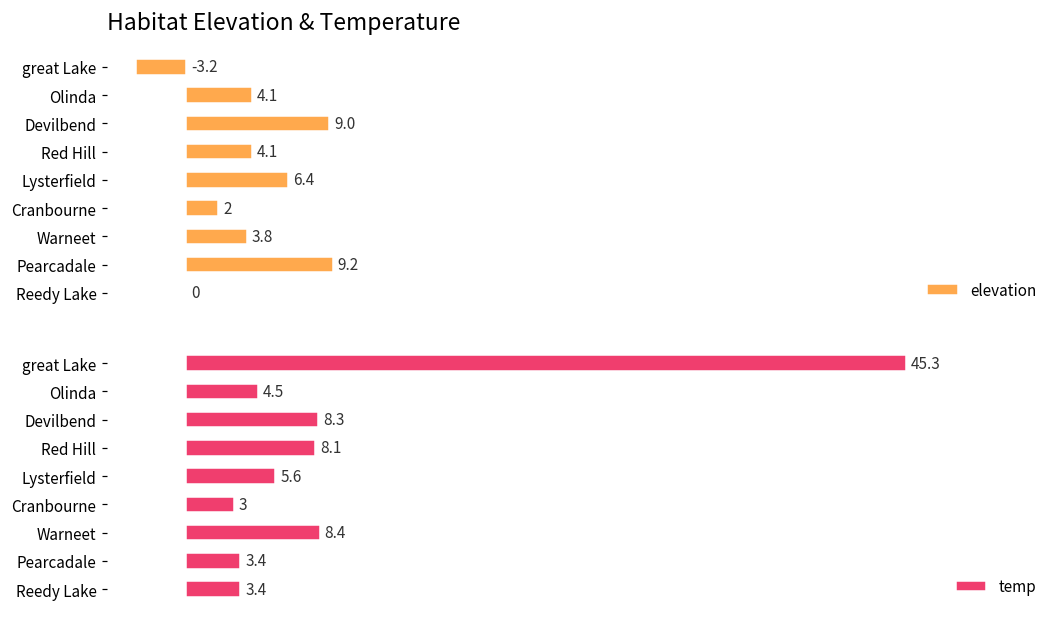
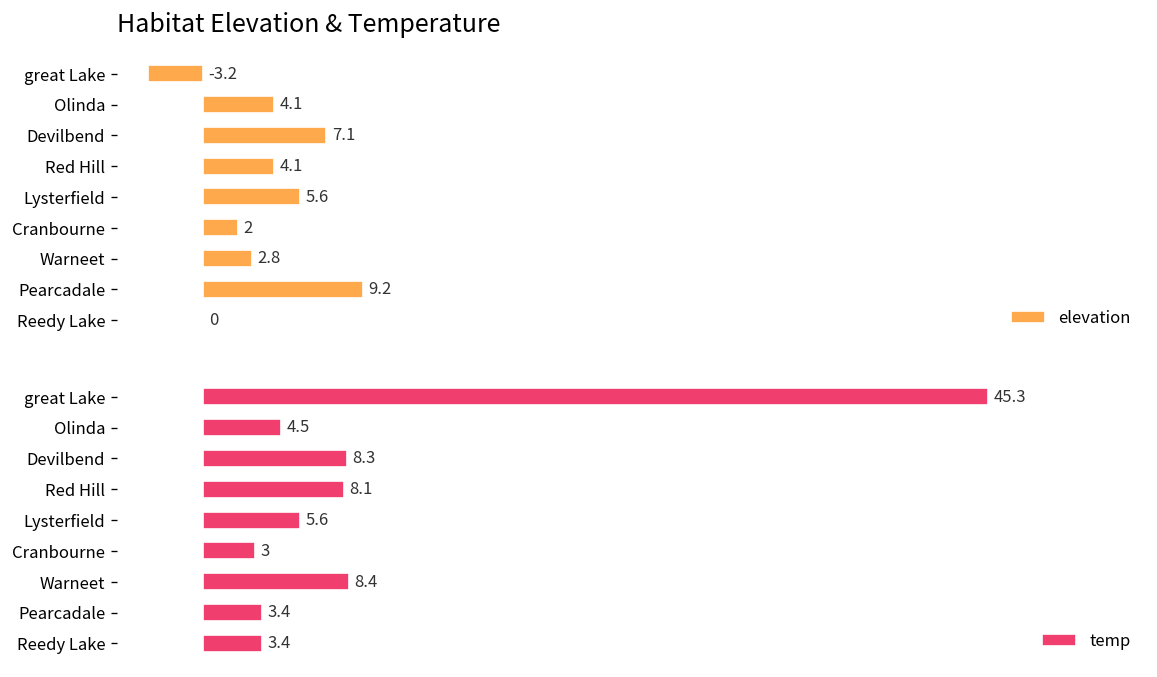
  {
    "Habitat Elevation & Temperature": {
      "Olinda": 4.1,
-     "Devilbend": 9.0,
+     "Devilbend": 7.1,
      "Red Hill": 4.1,
-     "Lysterfield": 6.4,
+     "Lysterfield": 5.6,
      "Cranbourne": 2,
-     "Warneet": 3.8,
+     "Warneet": 2.8,
      "Pearcadale": 9.2,
      "Reedy Lake": 0
    }
  }
